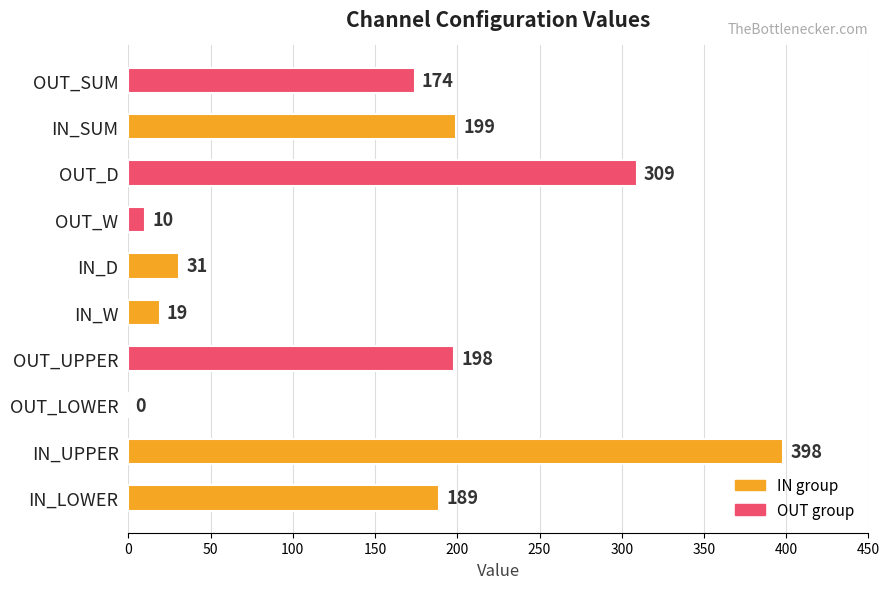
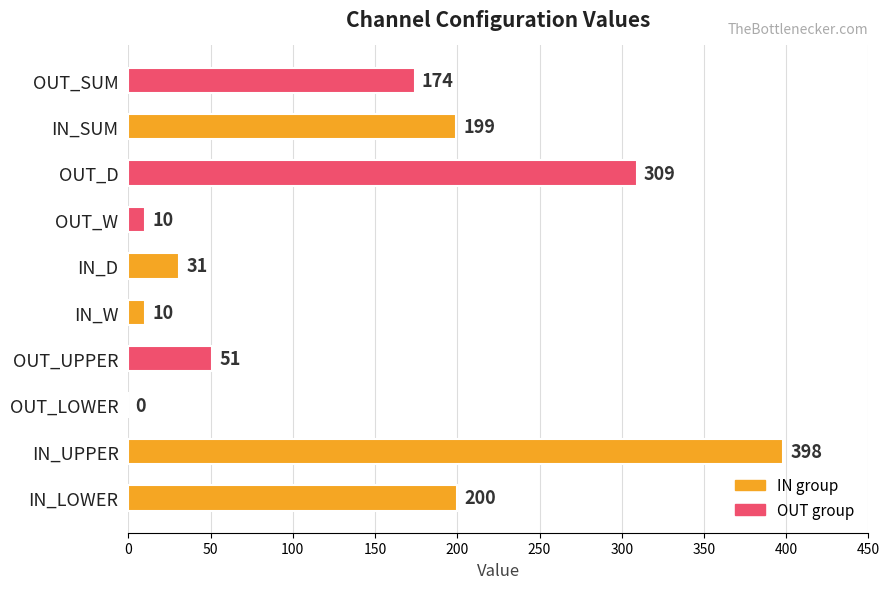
  {
    "OUT_SUM": 174,
    "IN_SUM": 199,
    "OUT_D": 309,
    "OUT_W": 10,
    "IN_D": 31,
-   "IN_W": 19,
-   "OUT_UPPER": 198,
+   "IN_W": 10,
+   "OUT_UPPER": 51,
    "OUT_LOWER": 0,
    "IN_UPPER": 398,
-   "IN_LOWER": 189
+   "IN_LOWER": 200
  }
